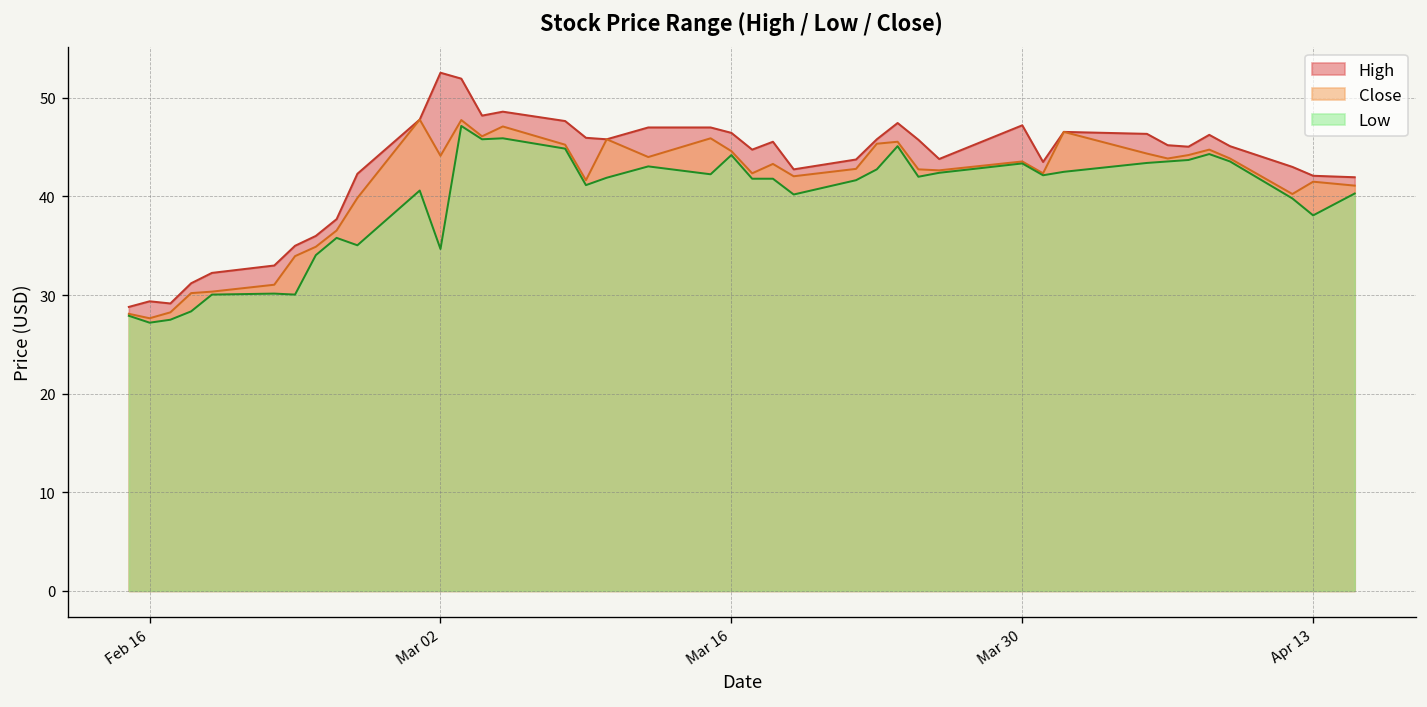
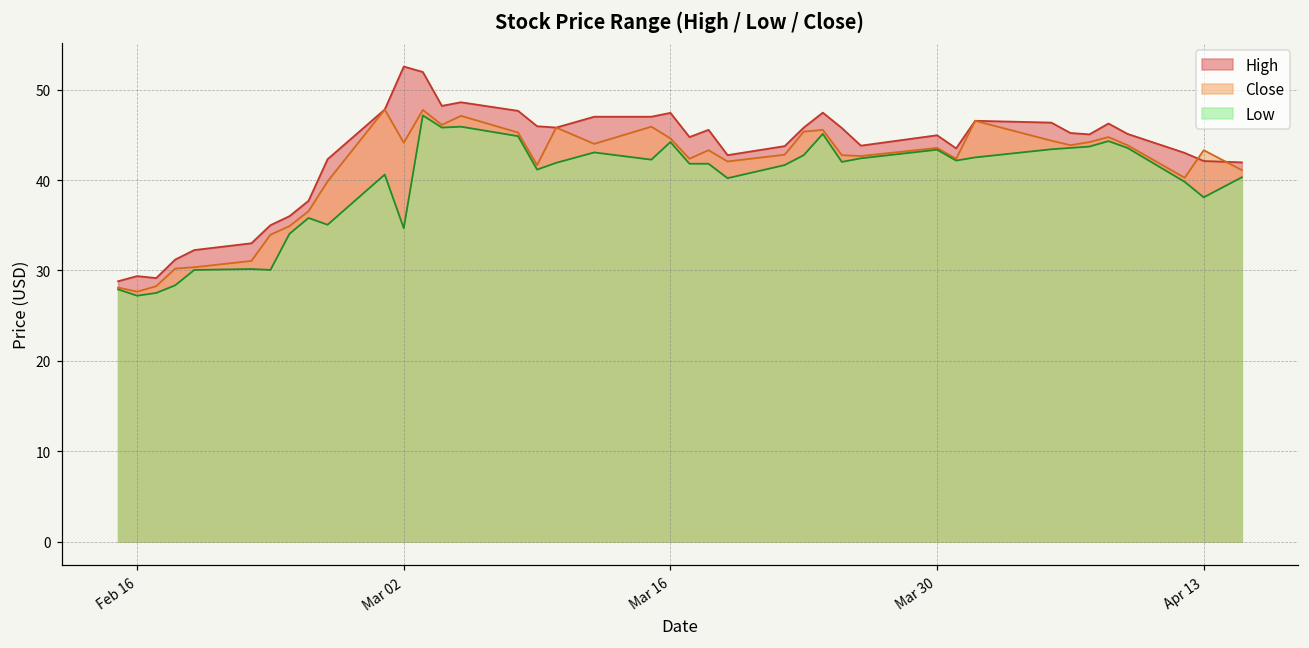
  {
    "High": {
      "Feb 16": 29,
      "Mar 02": 53,
-     "Mar 16": 46,
-     "Mar 30": 47,
+     "Mar 16": 47,
+     "Mar 30": 45,
      "Apr 13": 42
    },
    "Close": {
      "Feb 16": 28,
      "Mar 02": 44,
      "Mar 16": 45,
-     "Apr 13": 42
+     "Apr 13": 43
    },
    "Low": {
      "Feb 16": 27,
      "Mar 02": 35,
      "Mar 16": 44,
      "Apr 13": 38
    }
  }
